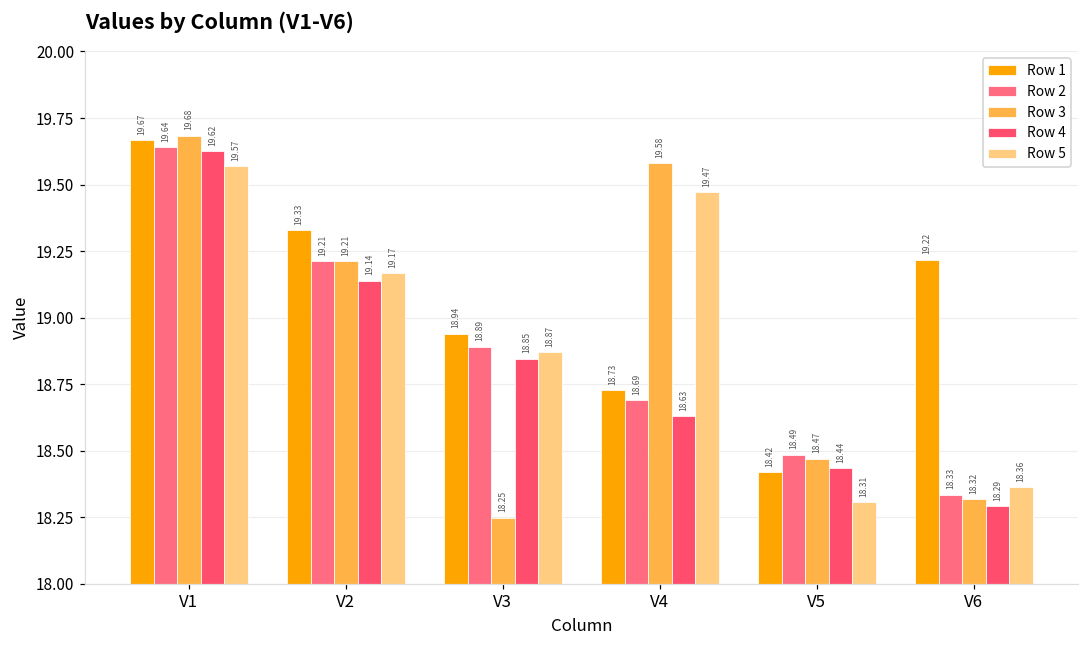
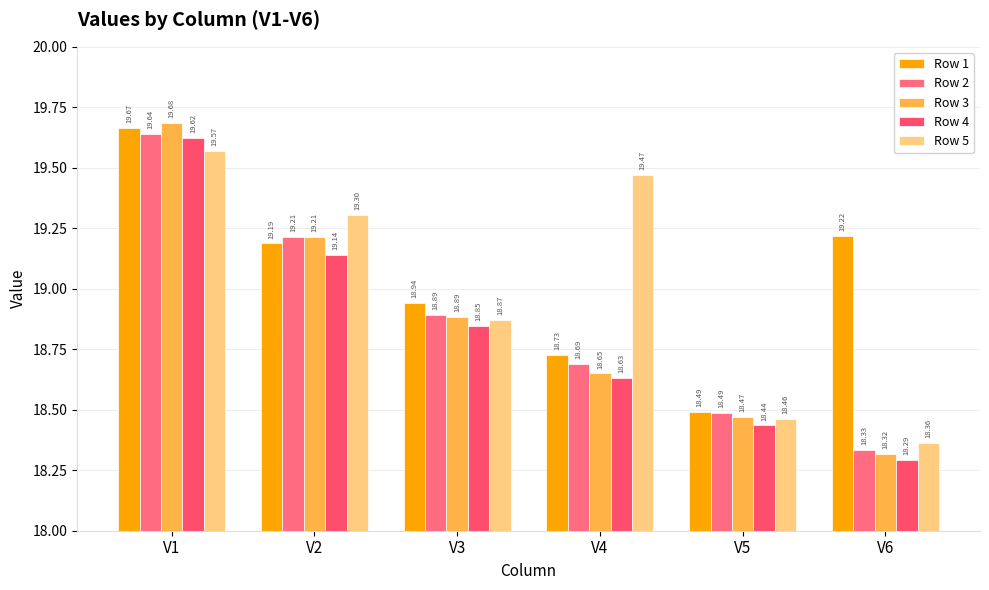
  {
    "Row 1": {
      "V1": 19.67,
-     "V2": 19.33,
+     "V2": 19.19,
      "V3": 18.94,
      "V4": 18.73,
-     "V5": 18.42,
+     "V5": 18.49,
      "V6": 19.22
    },
    "Row 3": {
      "V1": 19.68,
      "V2": 19.21,
-     "V3": 18.25,
-     "V4": 19.58,
+     "V3": 18.89,
+     "V4": 18.65,
      "V5": 18.47,
      "V6": 18.32
    },
    "Row 5": {
      "V1": 19.57,
-     "V2": 19.17,
+     "V2": 19.30,
      "V3": 18.87,
      "V4": 19.47,
-     "V5": 18.31,
+     "V5": 18.46,
      "V6": 18.36
    }
  }
